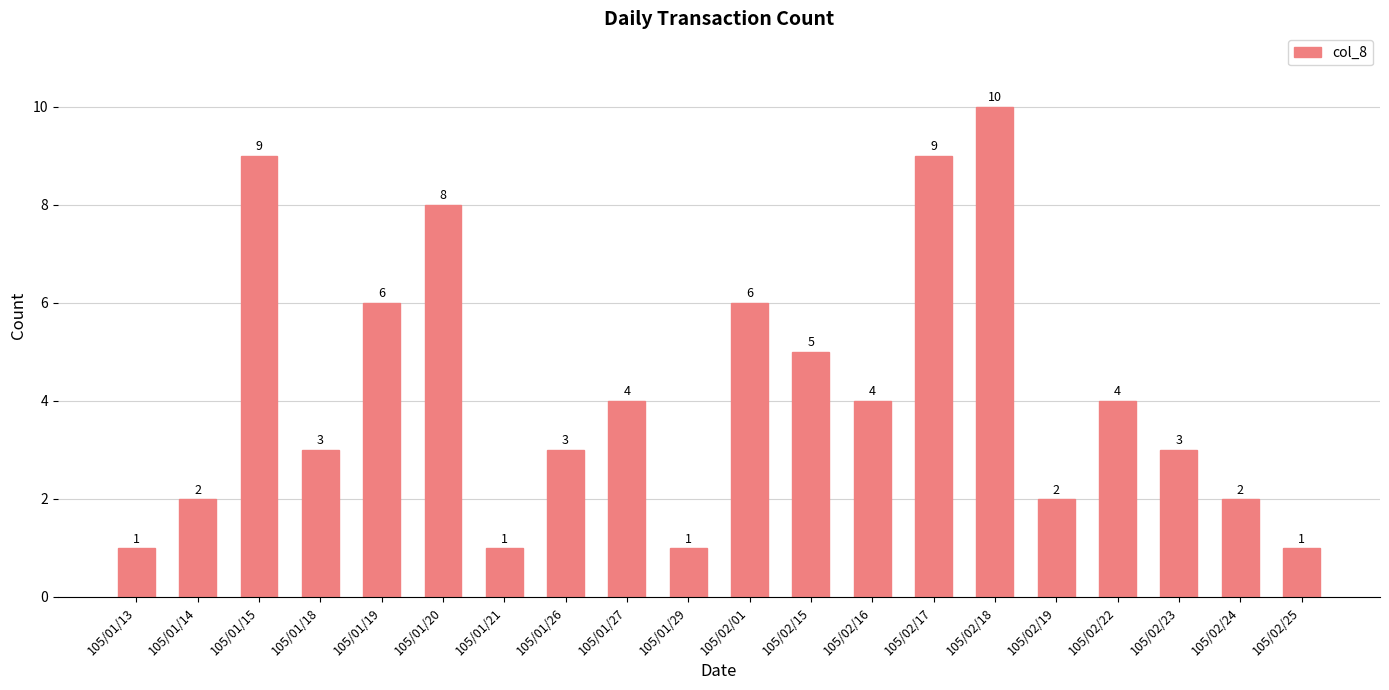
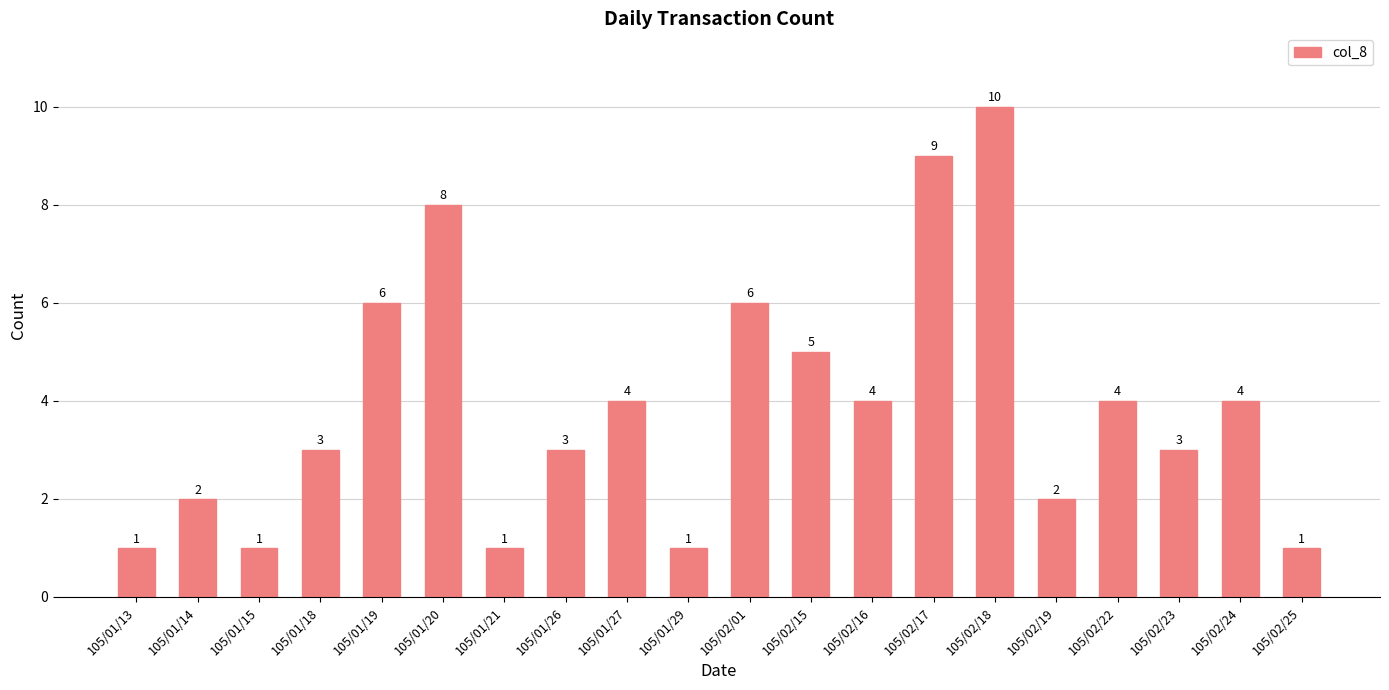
  {
    "105/01/13": 1,
    "105/01/14": 2,
-   "105/01/15": 9,
+   "105/01/15": 1,
    "105/01/18": 3,
    "105/01/19": 6,
    "105/01/20": 8,
    "105/01/21": 1,
    "105/01/26": 3,
    "105/01/27": 4,
    "105/01/29": 1,
    "105/02/01": 6,
    "105/02/15": 5,
    "105/02/16": 4,
    "105/02/17": 9,
    "105/02/18": 10,
    "105/02/19": 2,
    "105/02/22": 4,
    "105/02/23": 3,
-   "105/02/24": 2,
+   "105/02/24": 4,
    "105/02/25": 1
  }
